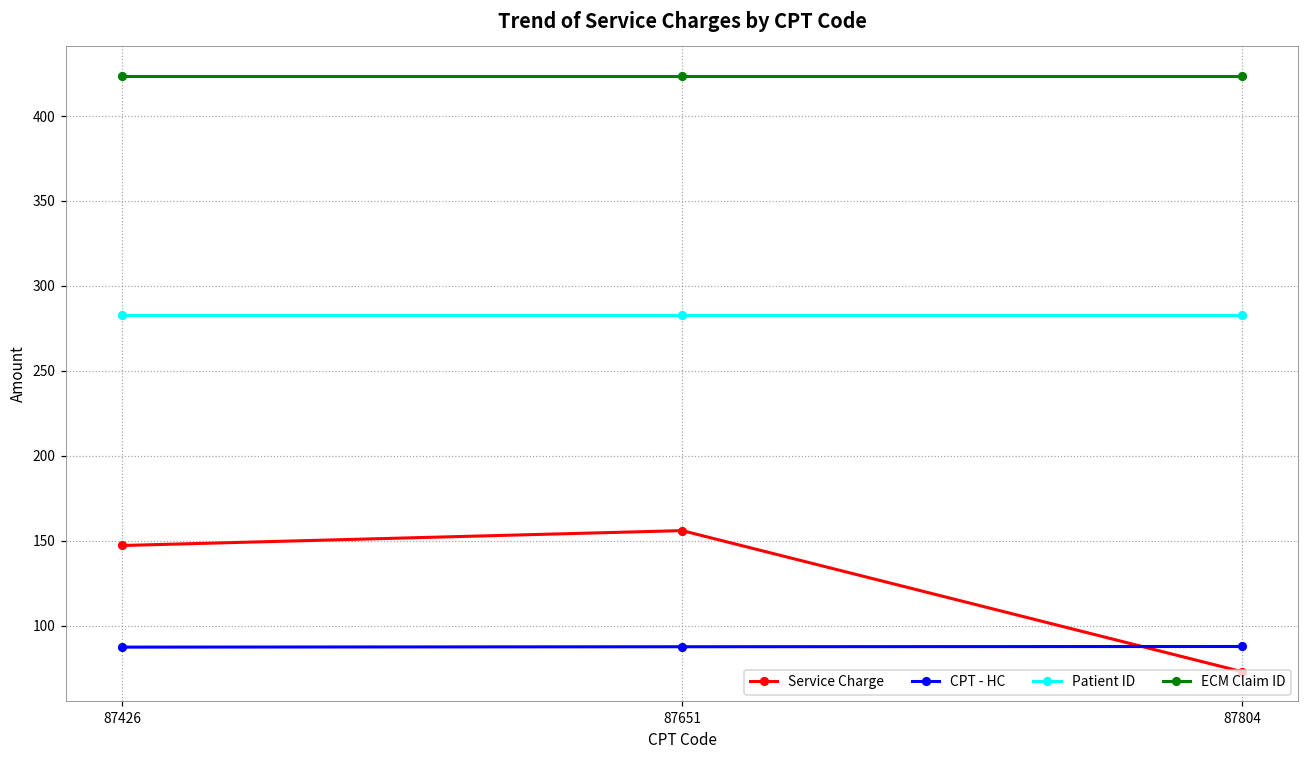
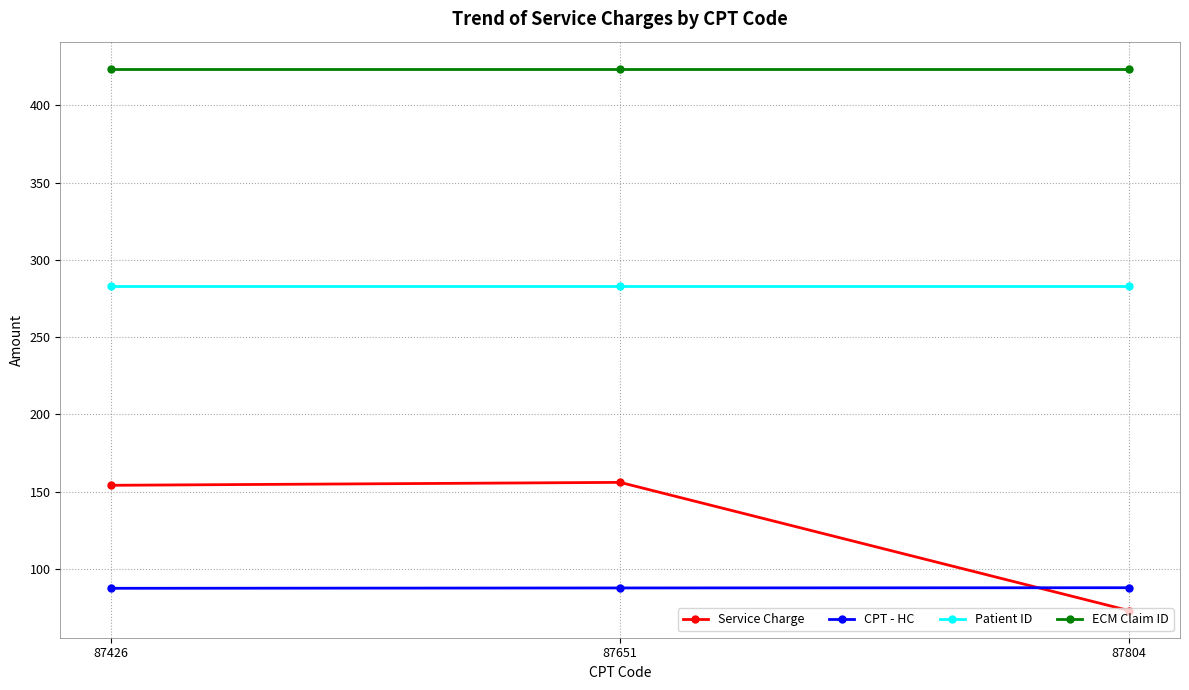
  {
    "Service Charge": {
-     "87426": 147,
+     "87426": 154,
      "87651": 156
    },
    "CPT - HC": {
      "87426": 87,
      "87651": 88,
      "87804": 88
    },
    "Patient ID": {
      "87426": 283,
      "87651": 283,
      "87804": 283
    },
    "ECM Claim ID": {
      "87426": 424,
      "87651": 424,
      "87804": 424
    }
  }
